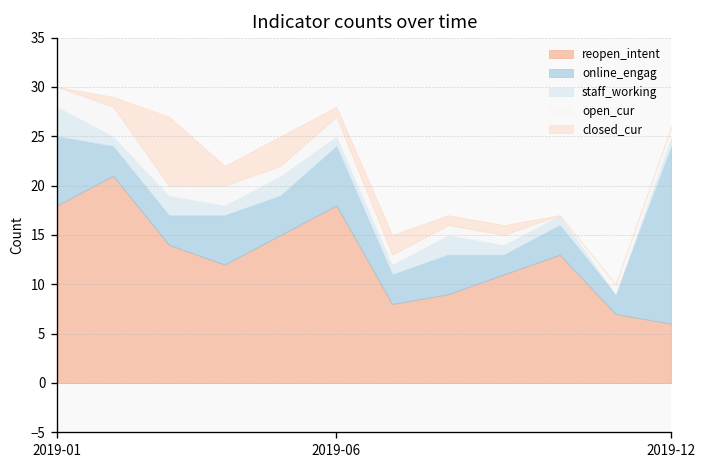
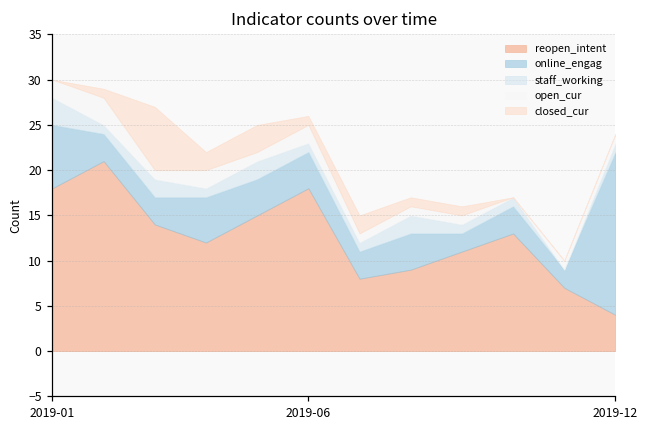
  {
    "reopen_intent": {
      "2019-01": 18,
      "2019-06": 18,
-     "2019-12": 6
+     "2019-12": 4
    },
    "online_engag": {
      "2019-01": 7,
-     "2019-06": 6,
+     "2019-06": 4,
      "2019-12": 18
    }
  }
